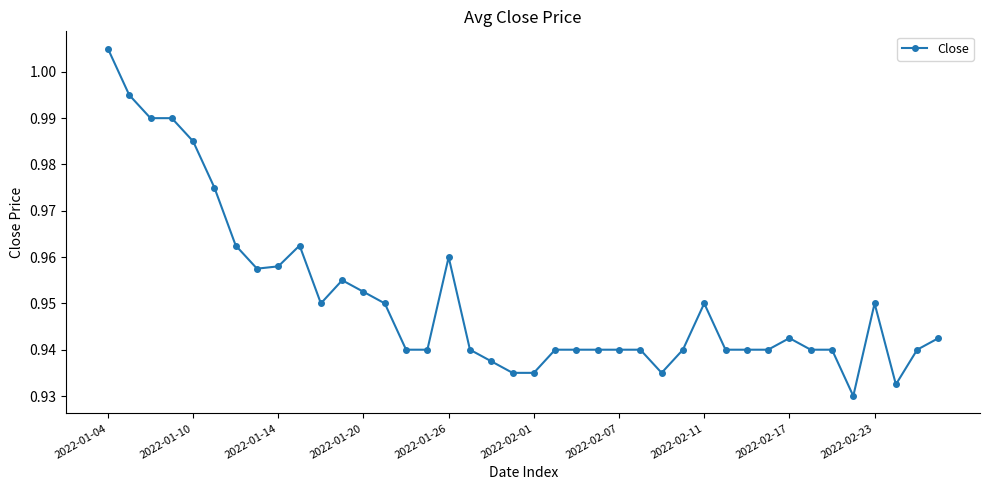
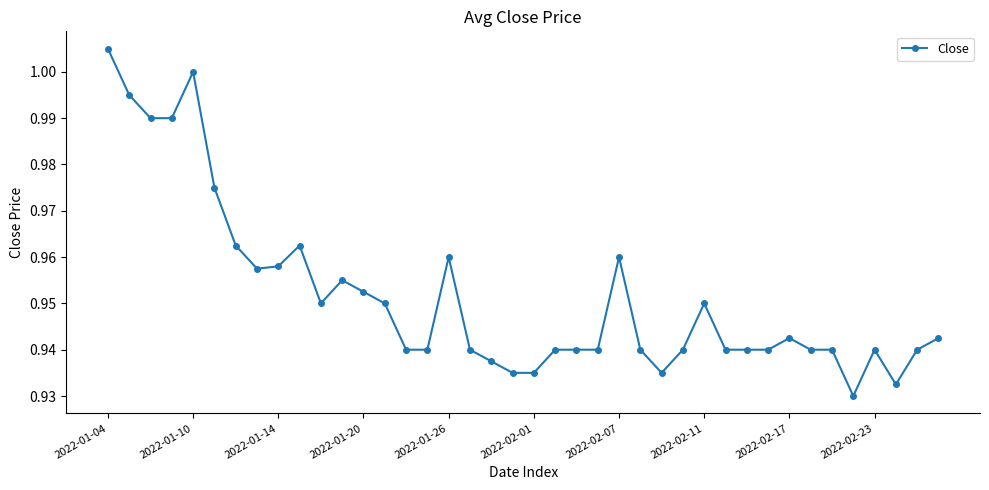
  {
    "2022-01-04": 1.005,
-   "2022-01-10": 0.985,
+   "2022-01-10": 1.000,
    "2022-01-14": 0.958,
    "2022-01-20": 0.953,
    "2022-01-26": 0.960,
    "2022-02-01": 0.935,
-   "2022-02-07": 0.94,
+   "2022-02-07": 0.96,
    "2022-02-11": 0.950,
    "2022-02-17": 0.943,
-   "2022-02-23": 0.95
+   "2022-02-23": 0.94
  }
